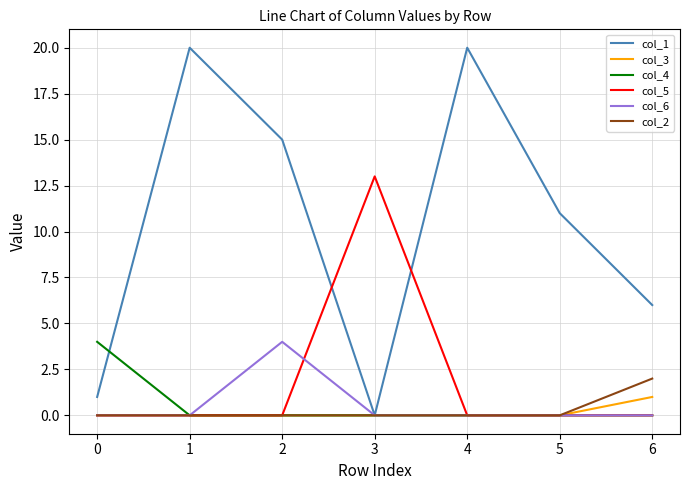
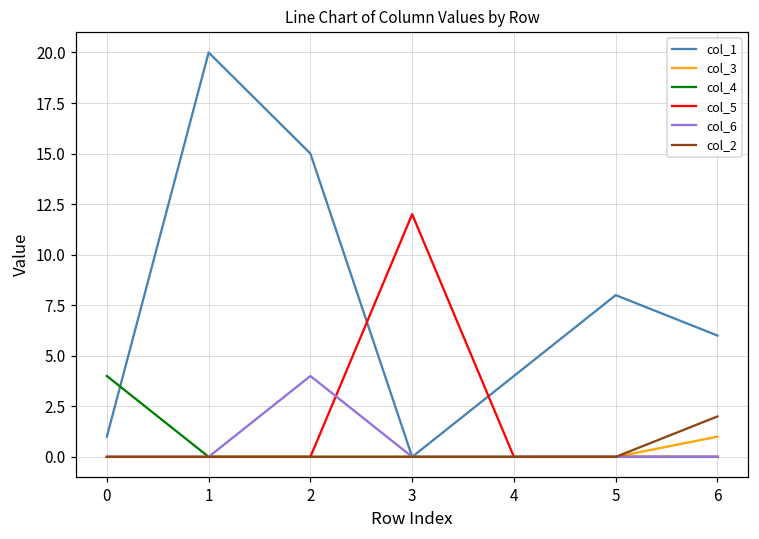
  {
    "col_1": {
      "0": 1,
      "1": 20,
      "2": 15,
-     "4": 20,
-     "5": 11,
+     "4": 4,
+     "5": 8,
      "6": 6
    },
    "col_3": {
      "6": 1
    },
    "col_4": {
      "0": 4
    },
    "col_5": {
-     "3": 13
+     "3": 12
    },
    "col_6": {
      "2": 4
    },
    "col_2": {
      "6": 2
    }
  }
